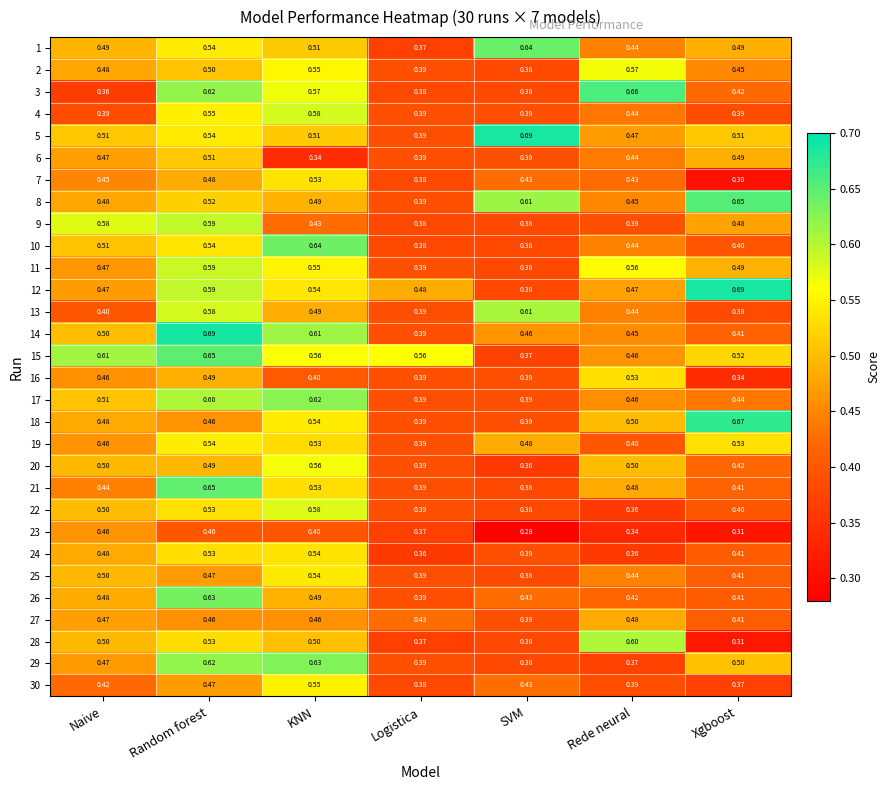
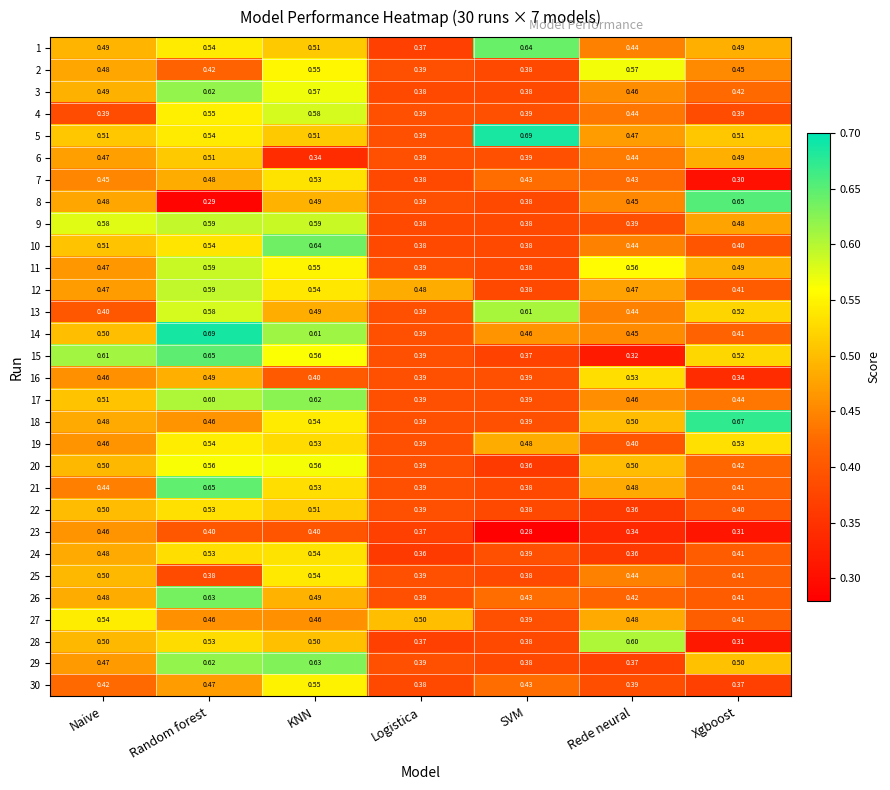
  {
    "2": {
      "Naive": 0.48,
-     "Random forest": 0.50,
+     "Random forest": 0.42,
      "KNN": 0.55,
      "Logistica": 0.39,
      "SVM": 0.38,
      "Rede neural": 0.57,
      "Xgboost": 0.45
    },
    "3": {
-     "Naive": 0.36,
+     "Naive": 0.49,
      "Random forest": 0.62,
      "KNN": 0.57,
      "Logistica": 0.38,
      "SVM": 0.38,
-     "Rede neural": 0.66,
+     "Rede neural": 0.46,
      "Xgboost": 0.42
    },
    "8": {
      "Naive": 0.48,
-     "Random forest": 0.52,
+     "Random forest": 0.29,
      "KNN": 0.49,
      "Logistica": 0.39,
-     "SVM": 0.61,
+     "SVM": 0.38,
      "Rede neural": 0.45,
      "Xgboost": 0.65
    },
    "9": {
      "Naive": 0.58,
      "Random forest": 0.59,
-     "KNN": 0.43,
+     "KNN": 0.59,
      "Logistica": 0.38,
      "SVM": 0.38,
      "Rede neural": 0.39,
      "Xgboost": 0.48
    },
    "12": {
      "Naive": 0.47,
      "Random forest": 0.59,
      "KNN": 0.54,
      "Logistica": 0.48,
      "SVM": 0.38,
      "Rede neural": 0.47,
-     "Xgboost": 0.69
+     "Xgboost": 0.41
    },
    "13": {
      "Naive": 0.40,
      "Random forest": 0.58,
      "KNN": 0.49,
      "Logistica": 0.39,
      "SVM": 0.61,
      "Rede neural": 0.44,
-     "Xgboost": 0.38
+     "Xgboost": 0.52
    },
    "15": {
      "Naive": 0.61,
      "Random forest": 0.65,
      "KNN": 0.56,
-     "Logistica": 0.56,
+     "Logistica": 0.39,
      "SVM": 0.37,
-     "Rede neural": 0.46,
+     "Rede neural": 0.32,
      "Xgboost": 0.52
    },
    "20": {
      "Naive": 0.50,
-     "Random forest": 0.49,
+     "Random forest": 0.56,
      "KNN": 0.56,
      "Logistica": 0.39,
      "SVM": 0.36,
      "Rede neural": 0.50,
      "Xgboost": 0.42
    },
    "22": {
      "Naive": 0.50,
      "Random forest": 0.53,
-     "KNN": 0.58,
+     "KNN": 0.51,
      "Logistica": 0.39,
      "SVM": 0.38,
      "Rede neural": 0.36,
      "Xgboost": 0.40
    },
    "25": {
      "Naive": 0.50,
-     "Random forest": 0.47,
+     "Random forest": 0.38,
      "KNN": 0.54,
      "Logistica": 0.39,
      "SVM": 0.38,
      "Rede neural": 0.44,
      "Xgboost": 0.41
    },
    "27": {
-     "Naive": 0.47,
+     "Naive": 0.54,
      "Random forest": 0.46,
      "KNN": 0.46,
-     "Logistica": 0.43,
+     "Logistica": 0.50,
      "SVM": 0.39,
      "Rede neural": 0.48,
      "Xgboost": 0.41
    }
  }
